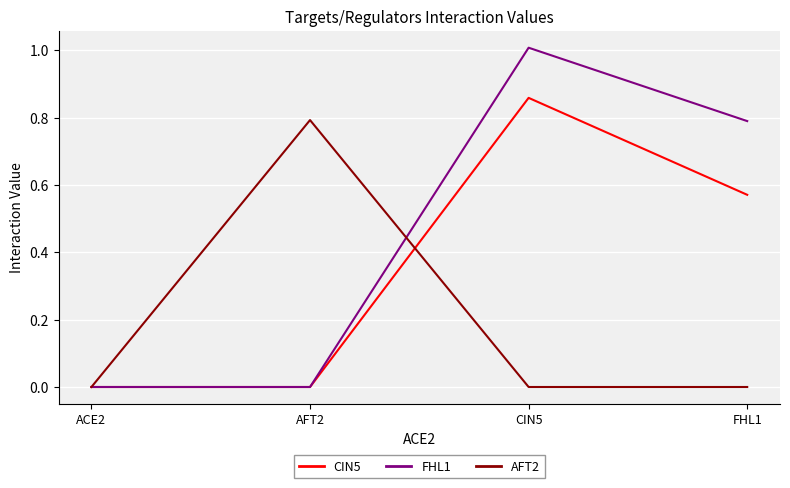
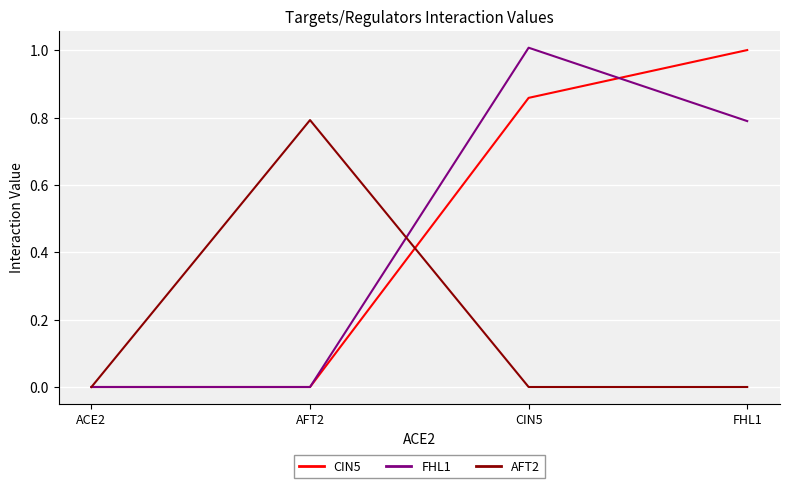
  {
    "CIN5": {
      "CIN5": 0.86,
-     "FHL1": 0.57
+     "FHL1": 1.00
    },
    "FHL1": {
      "CIN5": 1.01,
      "FHL1": 0.79
    },
    "AFT2": {
      "AFT2": 0.79,
      "CIN5": 0.00,
      "FHL1": 0.00
    }
  }
